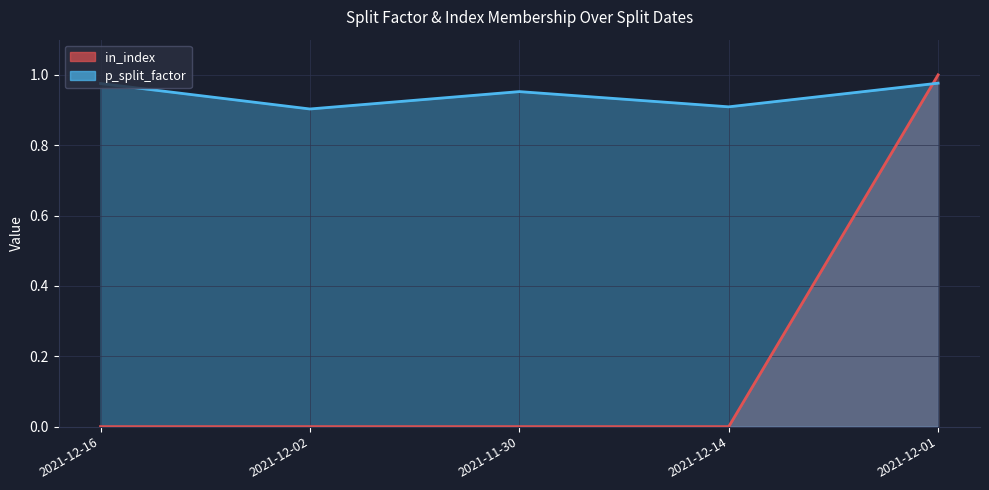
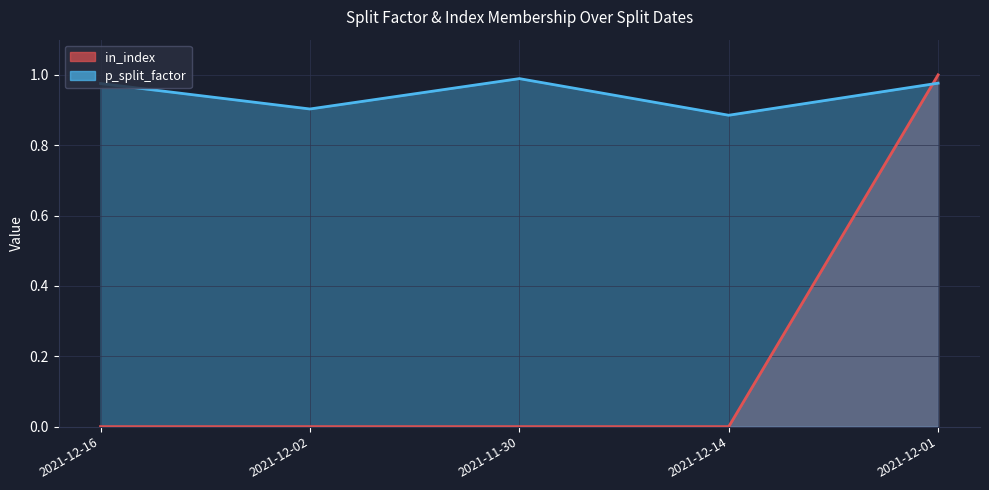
  {
    "in_index": {
      "2021-12-16": 0.00,
      "2021-12-02": 0.00,
      "2021-11-30": 0.00,
      "2021-12-14": 0.00,
      "2021-12-01": 1.00
    },
    "p_split_factor": {
      "2021-12-02": 0.90,
-     "2021-11-30": 0.95,
-     "2021-12-14": 0.91,
+     "2021-11-30": 0.99,
+     "2021-12-14": 0.89,
      "2021-12-01": 0.98
    }
  }
